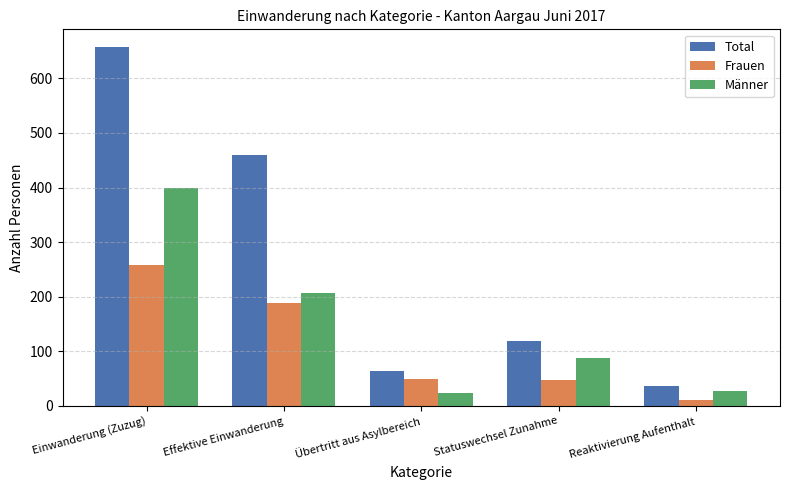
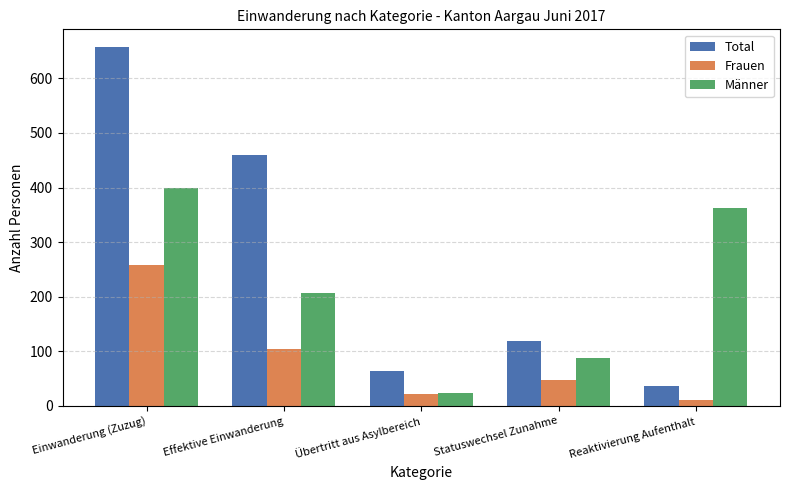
  {
    "Total": {
      "Einwanderung (Zuzug)": 660,
      "Effektive Einwanderung": 460,
      "Übertritt aus Asylbereich": 60,
      "Statuswechsel Zunahme": 120,
      "Reaktivierung Aufenthalt": 40
    },
    "Frauen": {
      "Einwanderung (Zuzug)": 260,
-     "Effektive Einwanderung": 190,
-     "Übertritt aus Asylbereich": 50,
+     "Effektive Einwanderung": 110,
+     "Übertritt aus Asylbereich": 20,
      "Statuswechsel Zunahme": 50,
      "Reaktivierung Aufenthalt": 10
    },
    "Männer": {
      "Einwanderung (Zuzug)": 400,
      "Effektive Einwanderung": 210,
      "Übertritt aus Asylbereich": 20,
      "Statuswechsel Zunahme": 90,
-     "Reaktivierung Aufenthalt": 30
+     "Reaktivierung Aufenthalt": 360
    }
  }
